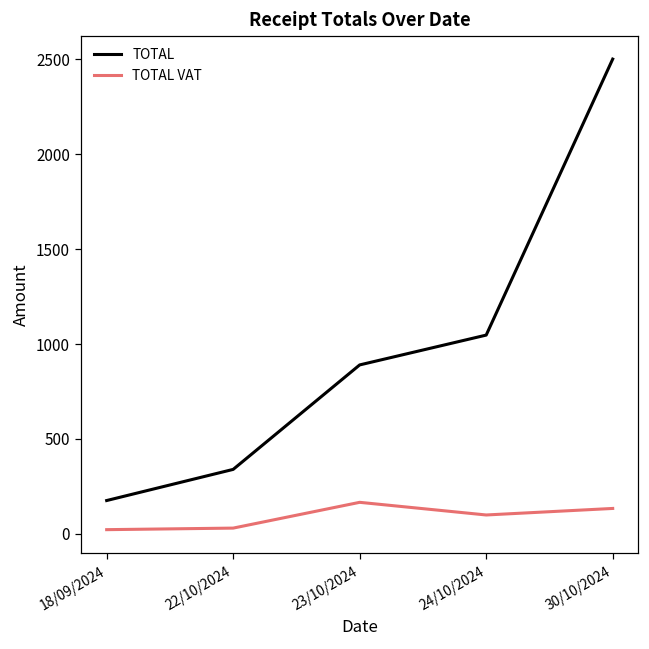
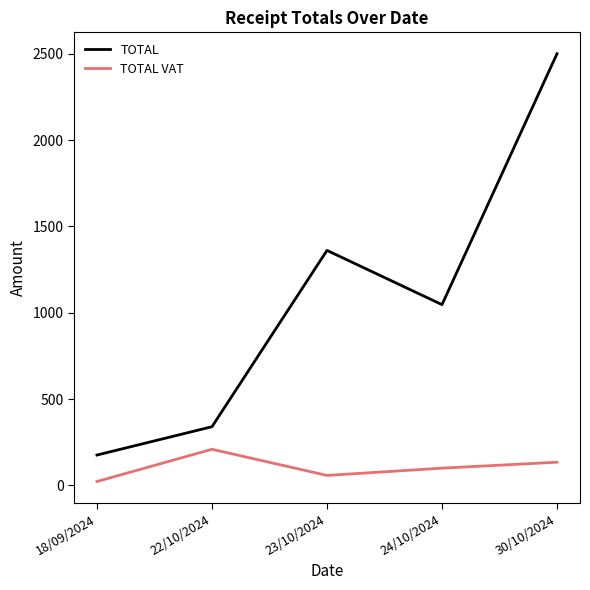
  {
    "TOTAL": {
      "18/09/2024": 180,
      "22/10/2024": 340,
-     "23/10/2024": 890,
+     "23/10/2024": 1360,
      "24/10/2024": 1050,
      "30/10/2024": 2500
    },
    "TOTAL VAT": {
      "18/09/2024": 20,
-     "22/10/2024": 30,
-     "23/10/2024": 170,
+     "22/10/2024": 210,
+     "23/10/2024": 60,
      "24/10/2024": 100,
      "30/10/2024": 130
    }
  }
